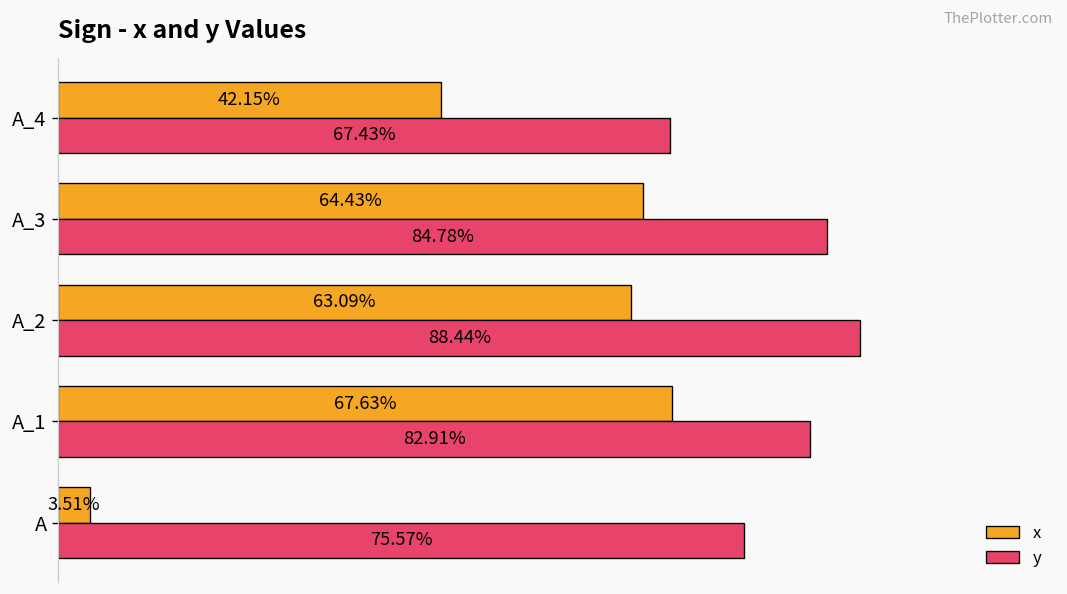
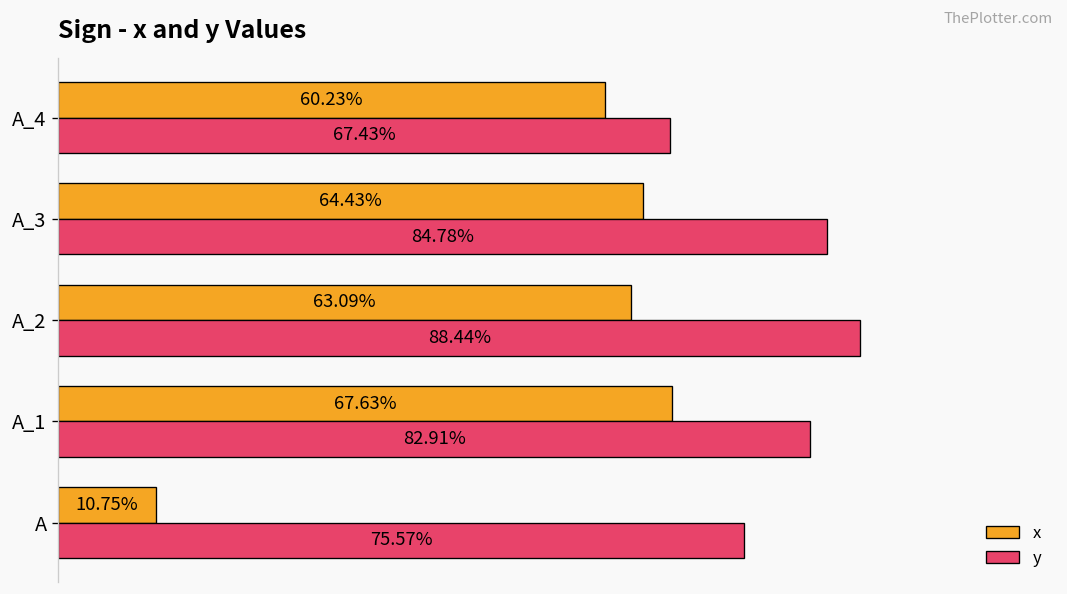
  {
    "x": {
-     "A_4": "42.15%",
+     "A_4": "60.23%",
      "A_3": "64.43%",
      "A_2": "63.09%",
      "A_1": "67.63%",
-     "A": "3.51%"
+     "A": "10.75%"
    },
    "y": {
      "A_4": "67.43%",
      "A_3": "84.78%",
      "A_2": "88.44%",
      "A_1": "82.91%",
      "A": "75.57%"
    }
  }
